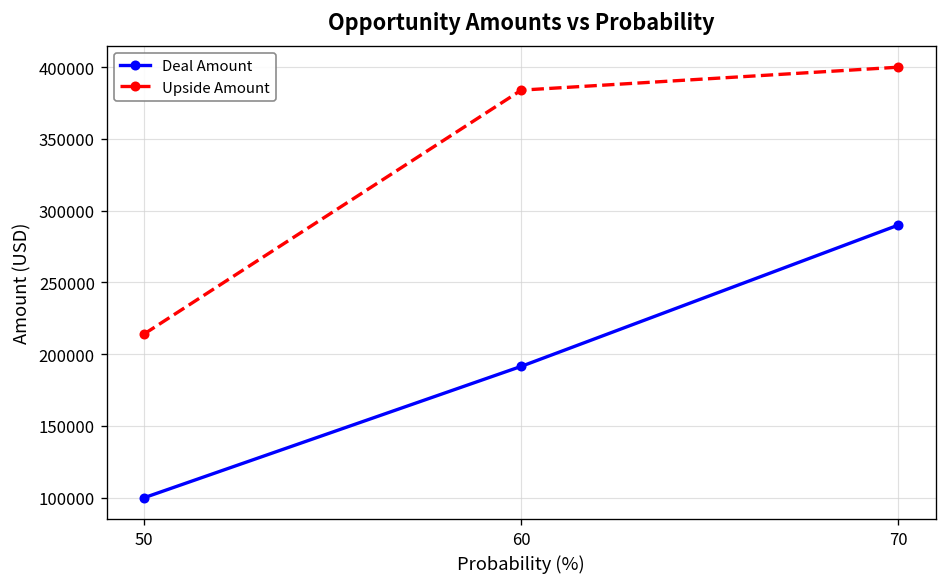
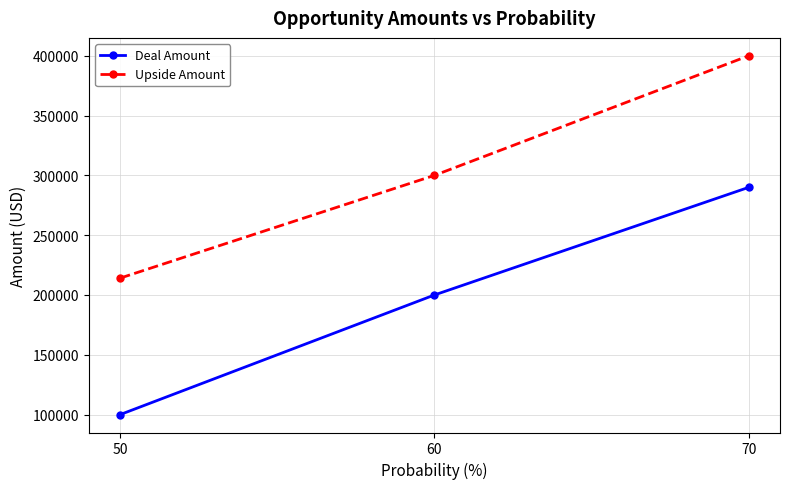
  {
    "Deal Amount": {
      "50": 100000,
-     "60": 192000,
+     "60": 200000,
      "70": 290000
    },
    "Upside Amount": {
      "50": 214000,
-     "60": 384000,
+     "60": 300000,
      "70": 400000
    }
  }
